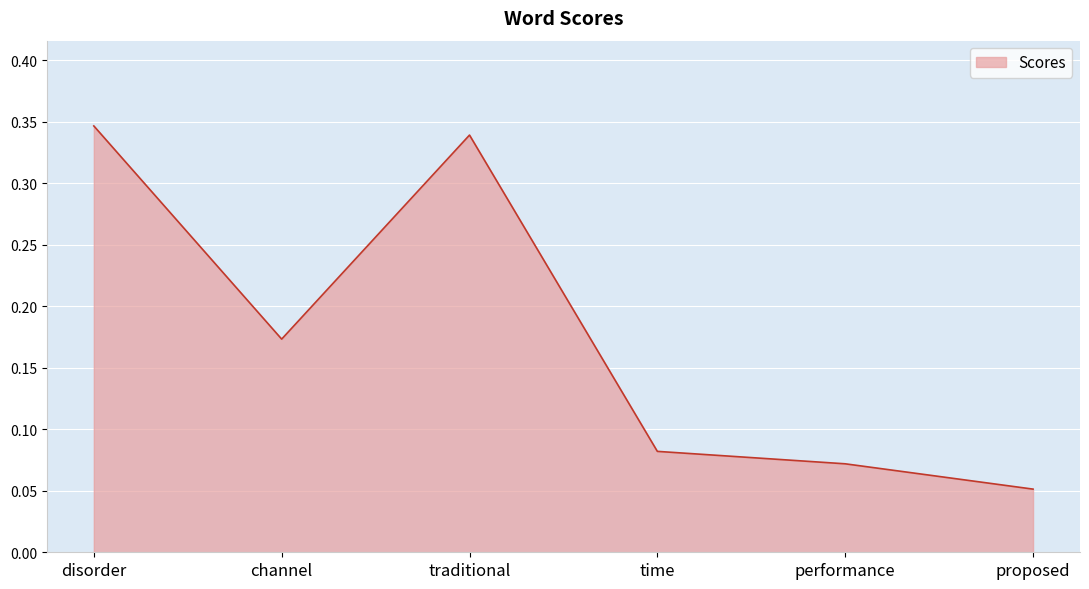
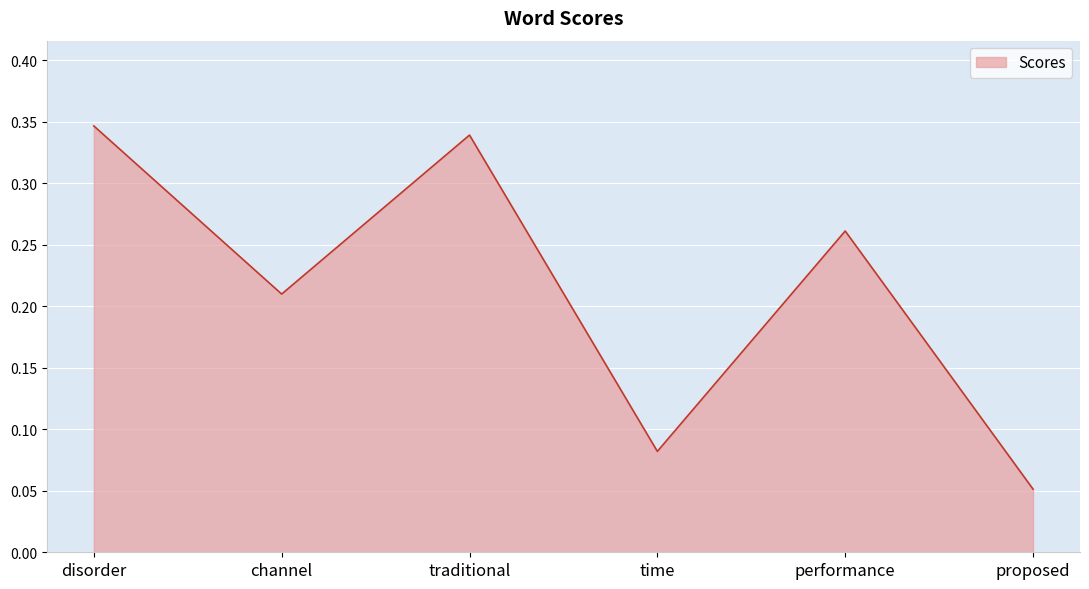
  {
    "disorder": 0.347,
-   "channel": 0.173,
+   "channel": 0.210,
    "traditional": 0.339,
    "time": 0.082,
-   "performance": 0.072,
+   "performance": 0.261,
    "proposed": 0.051
  }
